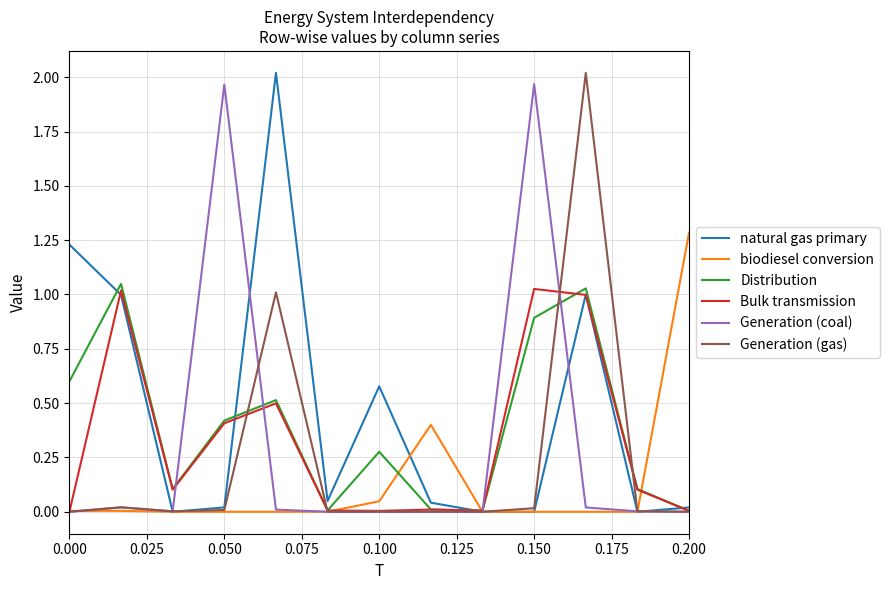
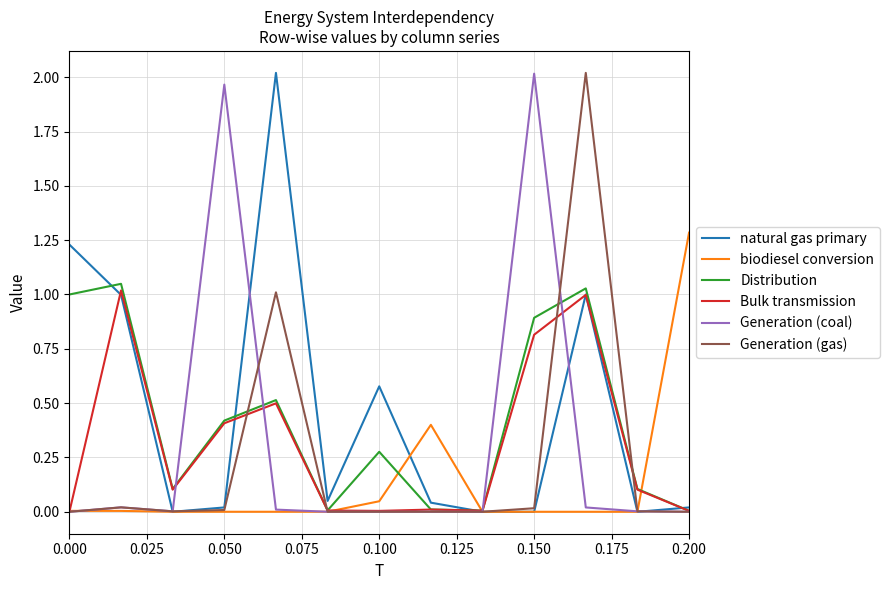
  {
    "natural gas primary": {
      "0.000": 1.23,
      "0.050": 0.02,
      "0.100": 0.58,
      "0.200": 0.02
    },
    "biodiesel conversion": {
      "0.100": 0.05,
      "0.200": 1.28
    },
    "Distribution": {
-     "0.000": 0.6,
+     "0.000": 1.0,
      "0.050": 0.42,
      "0.100": 0.28,
      "0.150": 0.9
    },
    "Bulk transmission": {
      "0.050": 0.41,
-     "0.150": 1.03
+     "0.150": 0.81
    },
    "Generation (coal)": {
      "0.050": 1.97,
-     "0.150": 1.97
+     "0.150": 2.02
    },
    "Generation (gas)": {
      "0.150": 0.02
    }
  }
